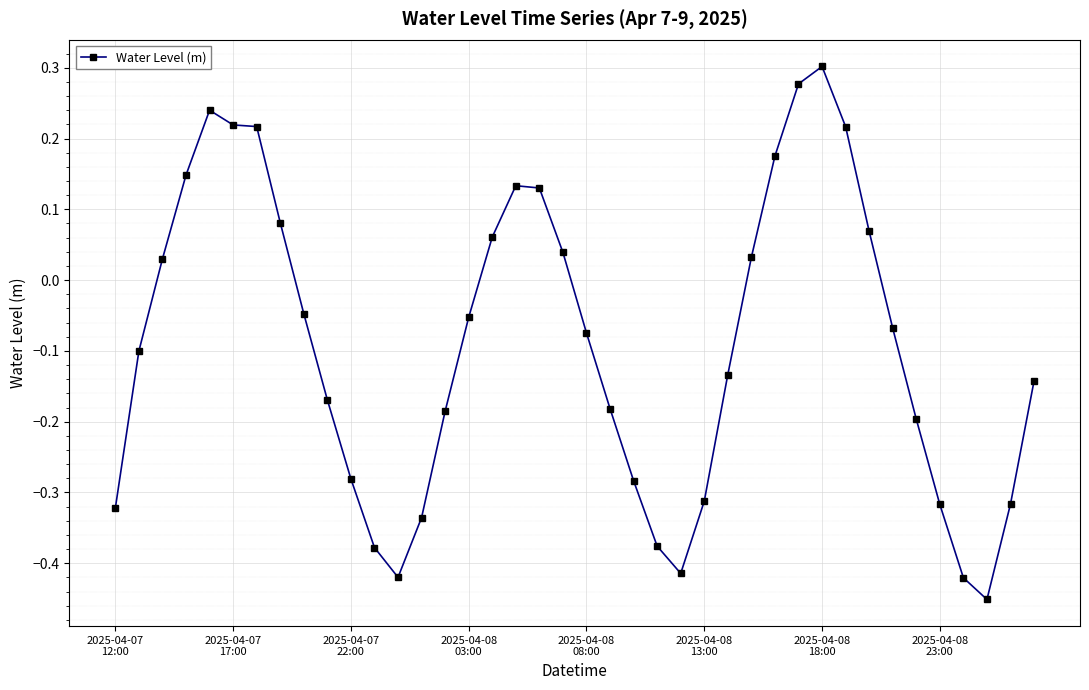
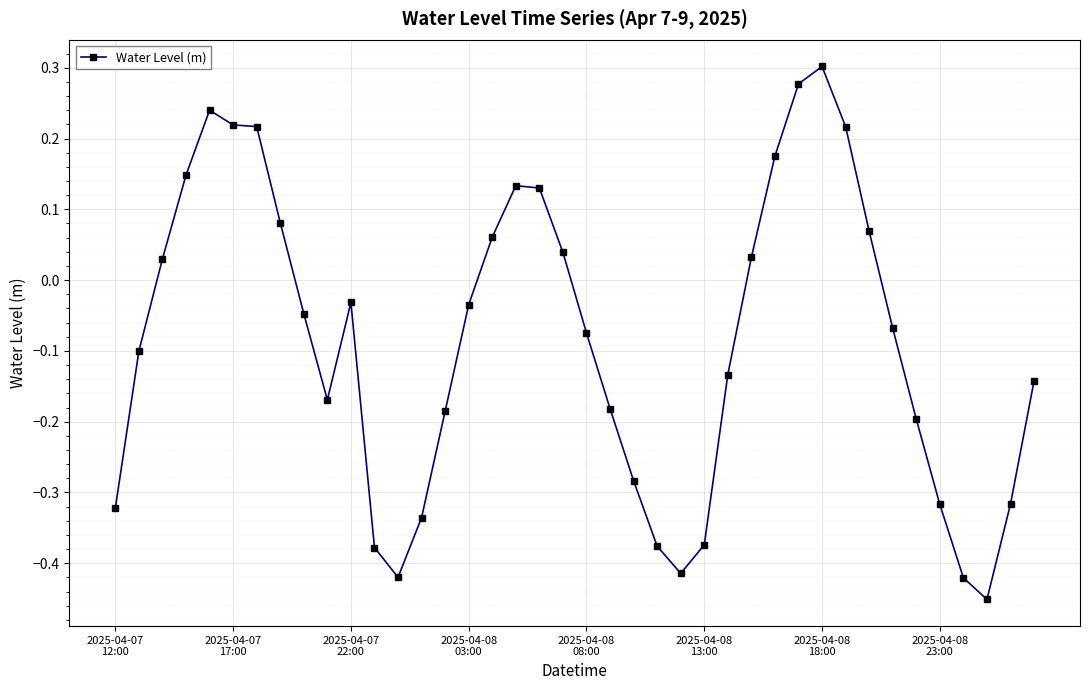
  {
    "2025-04-07 12:00": -0.32,
    "2025-04-07 17:00": 0.22,
-   "2025-04-07 22:00": -0.28,
-   "2025-04-08 03:00": -0.05,
+   "2025-04-07 22:00": -0.03,
+   "2025-04-08 03:00": -0.03,
    "2025-04-08 08:00": -0.07,
-   "2025-04-08 13:00": -0.31,
+   "2025-04-08 13:00": -0.37,
    "2025-04-08 18:00": 0.30,
    "2025-04-08 23:00": -0.32
  }
